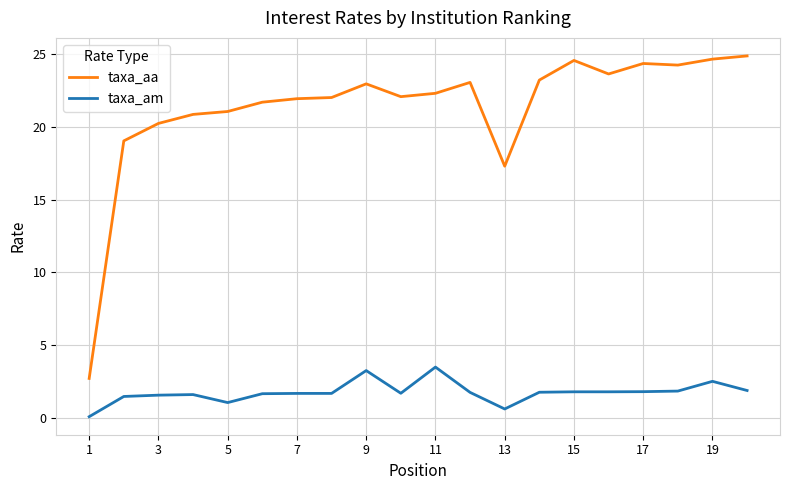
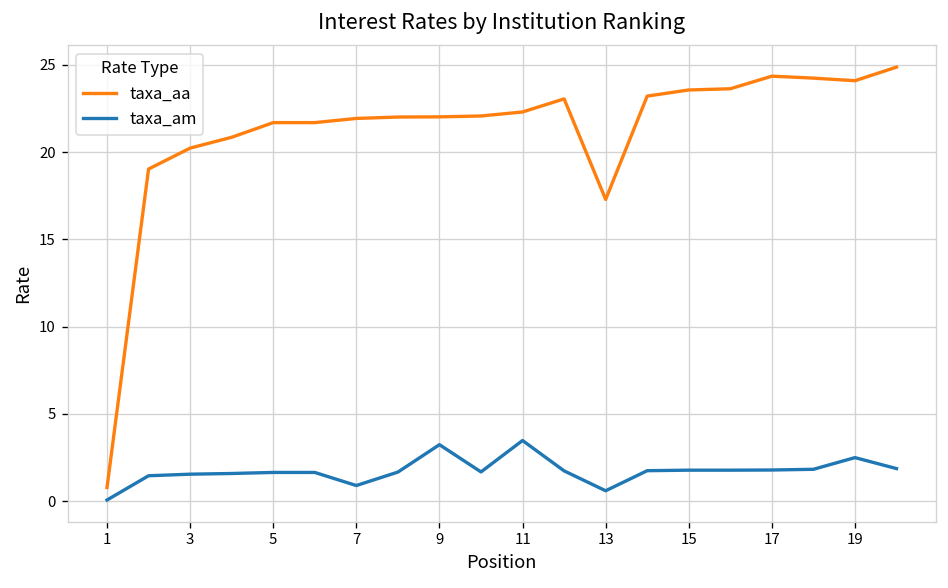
  {
    "taxa_aa": {
-     "1": 2.7,
+     "1": 0.8,
      "3": 20.2,
-     "5": 21.1,
+     "5": 21.7,
      "7": 21.9,
-     "9": 23.0,
+     "9": 22.0,
      "11": 22.3,
      "13": 17.3,
-     "15": 24.6,
+     "15": 23.6,
      "17": 24.4,
-     "19": 24.7
+     "19": 24.1
    },
    "taxa_am": {
      "1": 0.1,
      "3": 1.6,
-     "5": 1.0,
-     "7": 1.7,
+     "5": 1.7,
+     "7": 0.9,
      "9": 3.2,
      "11": 3.5,
      "13": 0.6,
      "15": 1.8,
      "17": 1.8,
      "19": 2.5
    }
  }
